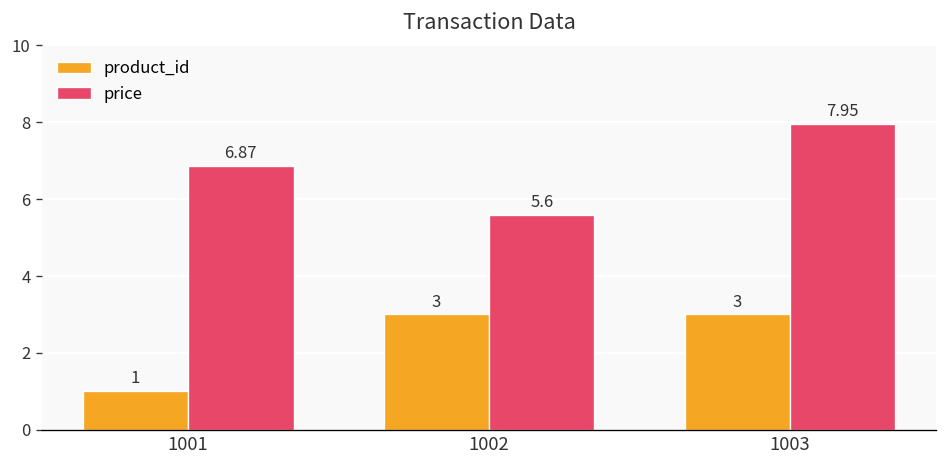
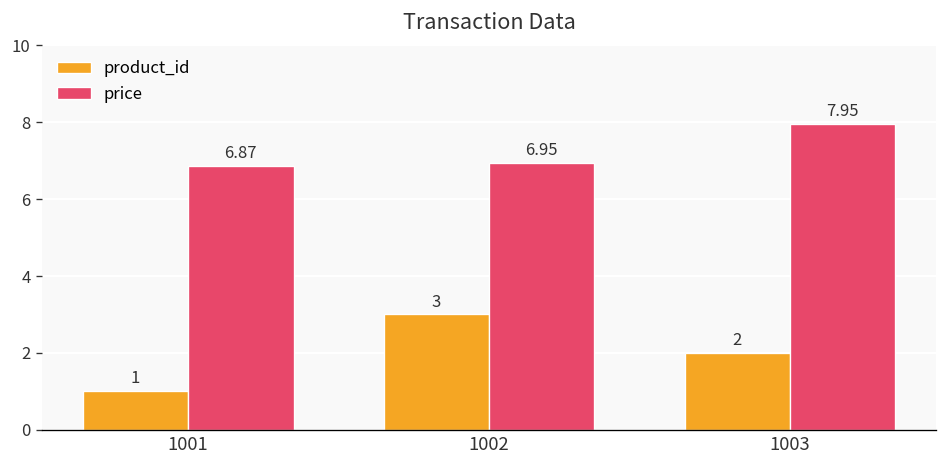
  {
    "product_id": {
      "1001": 1,
      "1002": 3,
-     "1003": 3
+     "1003": 2
    },
    "price": {
      "1001": 6.87,
-     "1002": 5.6,
+     "1002": 6.95,
      "1003": 7.95
    }
  }
